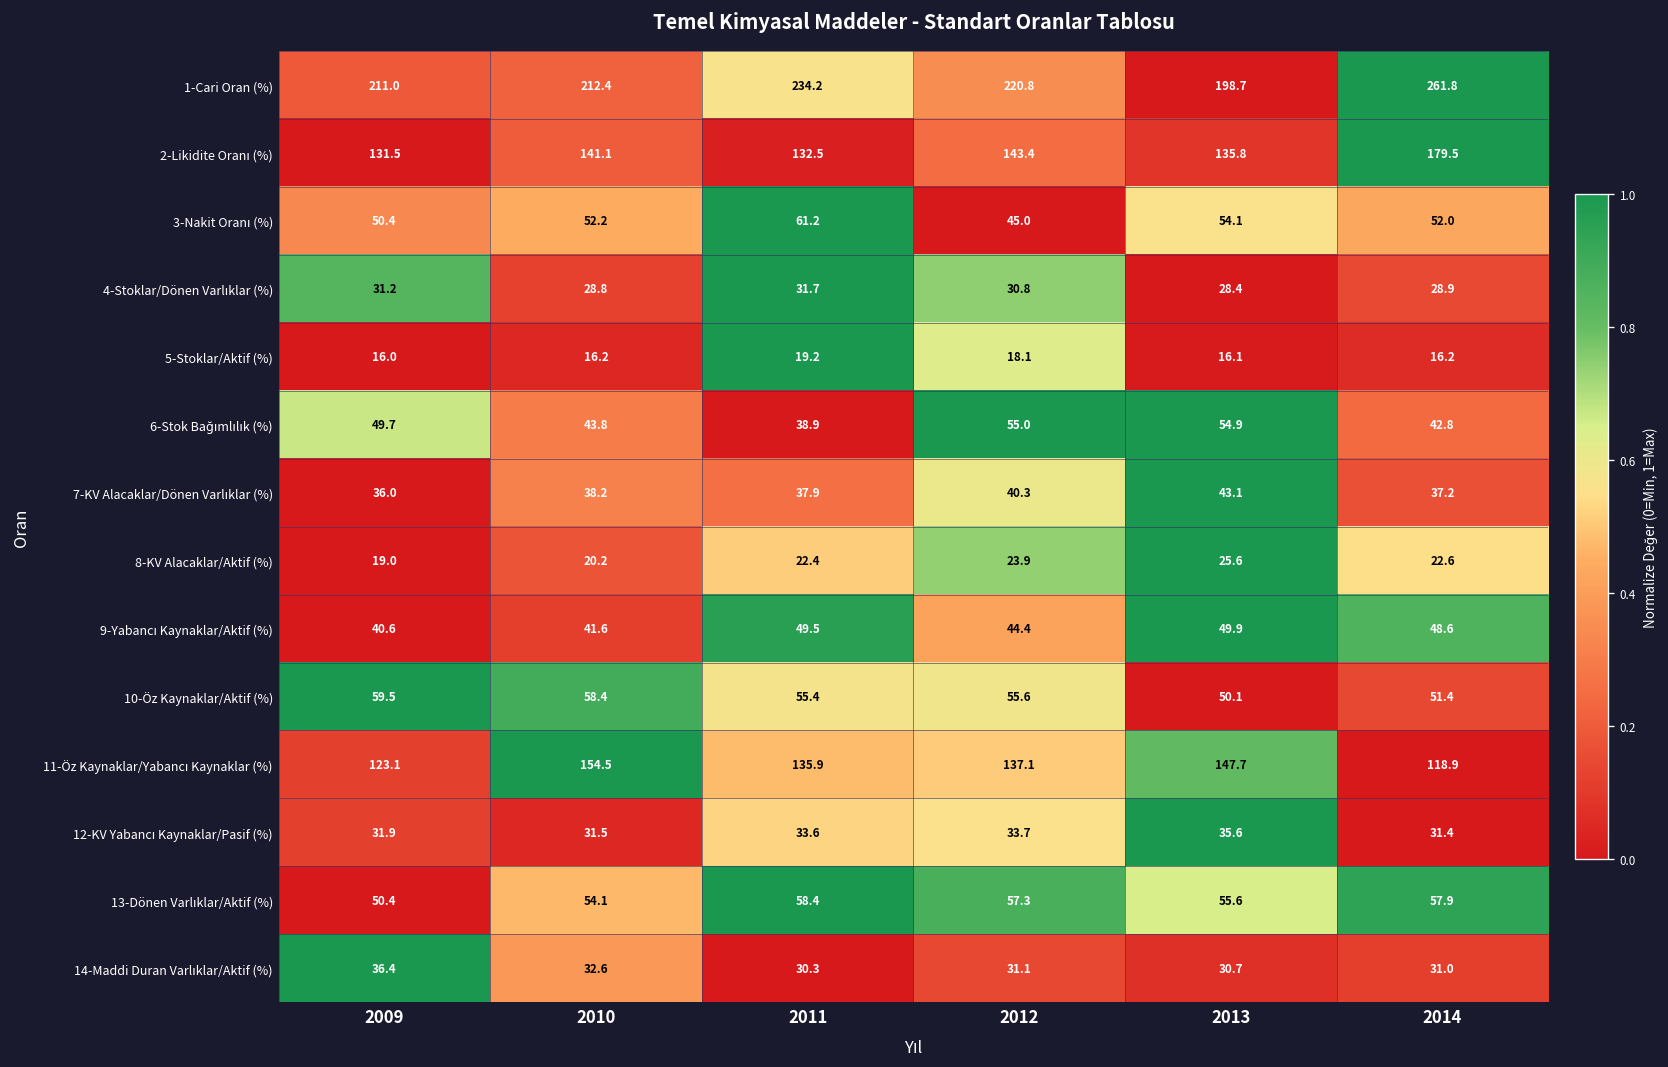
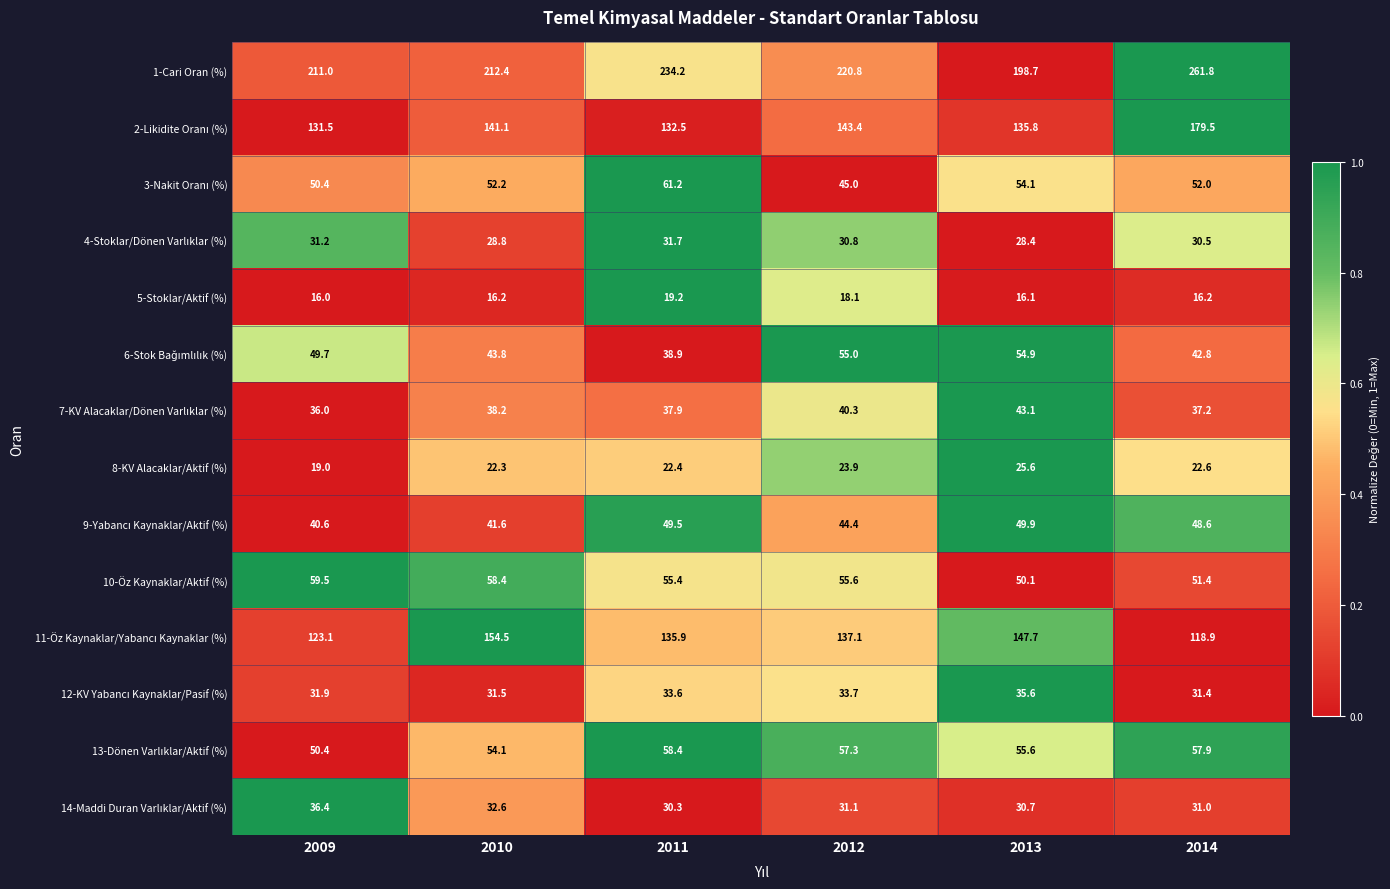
  {
    "1-Cari Oran (%)": {
      "2009": 211.0,
      "2010": 212.4,
      "2011": 234.2,
      "2012": 220.8,
      "2013": 198.7,
      "2014": 261.8
    },
    "2-Likidite Oranı (%)": {
      "2009": 131.5,
      "2010": 141.1,
      "2011": 132.5,
      "2012": 143.4,
      "2013": 135.8,
      "2014": 179.5
    },
    "3-Nakit Oranı (%)": {
      "2009": 50.4,
      "2010": 52.2,
      "2011": 61.2,
      "2012": 45.0,
      "2013": 54.1,
      "2014": 52.0
    },
    "4-Stoklar/Dönen Varlıklar (%)": {
      "2009": 31.2,
      "2010": 28.8,
      "2011": 31.7,
      "2012": 30.8,
      "2013": 28.4,
-     "2014": 28.9
+     "2014": 30.5
    },
    "5-Stoklar/Aktif (%)": {
      "2009": 16.0,
      "2010": 16.2,
      "2011": 19.2,
      "2012": 18.1,
      "2013": 16.1,
      "2014": 16.2
    },
    "6-Stok Bağımlılık (%)": {
      "2009": 49.7,
      "2010": 43.8,
      "2011": 38.9,
      "2012": 55.0,
      "2013": 54.9,
      "2014": 42.8
    },
    "7-KV Alacaklar/Dönen Varlıklar (%)": {
      "2009": 36.0,
      "2010": 38.2,
      "2011": 37.9,
      "2012": 40.3,
      "2013": 43.1,
      "2014": 37.2
    },
    "8-KV Alacaklar/Aktif (%)": {
      "2009": 19.0,
-     "2010": 20.2,
+     "2010": 22.3,
      "2011": 22.4,
      "2012": 23.9,
      "2013": 25.6,
      "2014": 22.6
    },
    "9-Yabancı Kaynaklar/Aktif (%)": {
      "2009": 40.6,
      "2010": 41.6,
      "2011": 49.5,
      "2012": 44.4,
      "2013": 49.9,
      "2014": 48.6
    },
    "10-Öz Kaynaklar/Aktif (%)": {
      "2009": 59.5,
      "2010": 58.4,
      "2011": 55.4,
      "2012": 55.6,
      "2013": 50.1,
      "2014": 51.4
    },
    "11-Öz Kaynaklar/Yabancı Kaynaklar (%)": {
      "2009": 123.1,
      "2010": 154.5,
      "2011": 135.9,
      "2012": 137.1,
      "2013": 147.7,
      "2014": 118.9
    },
    "12-KV Yabancı Kaynaklar/Pasif (%)": {
      "2009": 31.9,
      "2010": 31.5,
      "2011": 33.6,
      "2012": 33.7,
      "2013": 35.6,
      "2014": 31.4
    },
    "13-Dönen Varlıklar/Aktif (%)": {
      "2009": 50.4,
      "2010": 54.1,
      "2011": 58.4,
      "2012": 57.3,
      "2013": 55.6,
      "2014": 57.9
    },
    "14-Maddi Duran Varlıklar/Aktif (%)": {
      "2009": 36.4,
      "2010": 32.6,
      "2011": 30.3,
      "2012": 31.1,
      "2013": 30.7,
      "2014": 31.0
    }
  }
